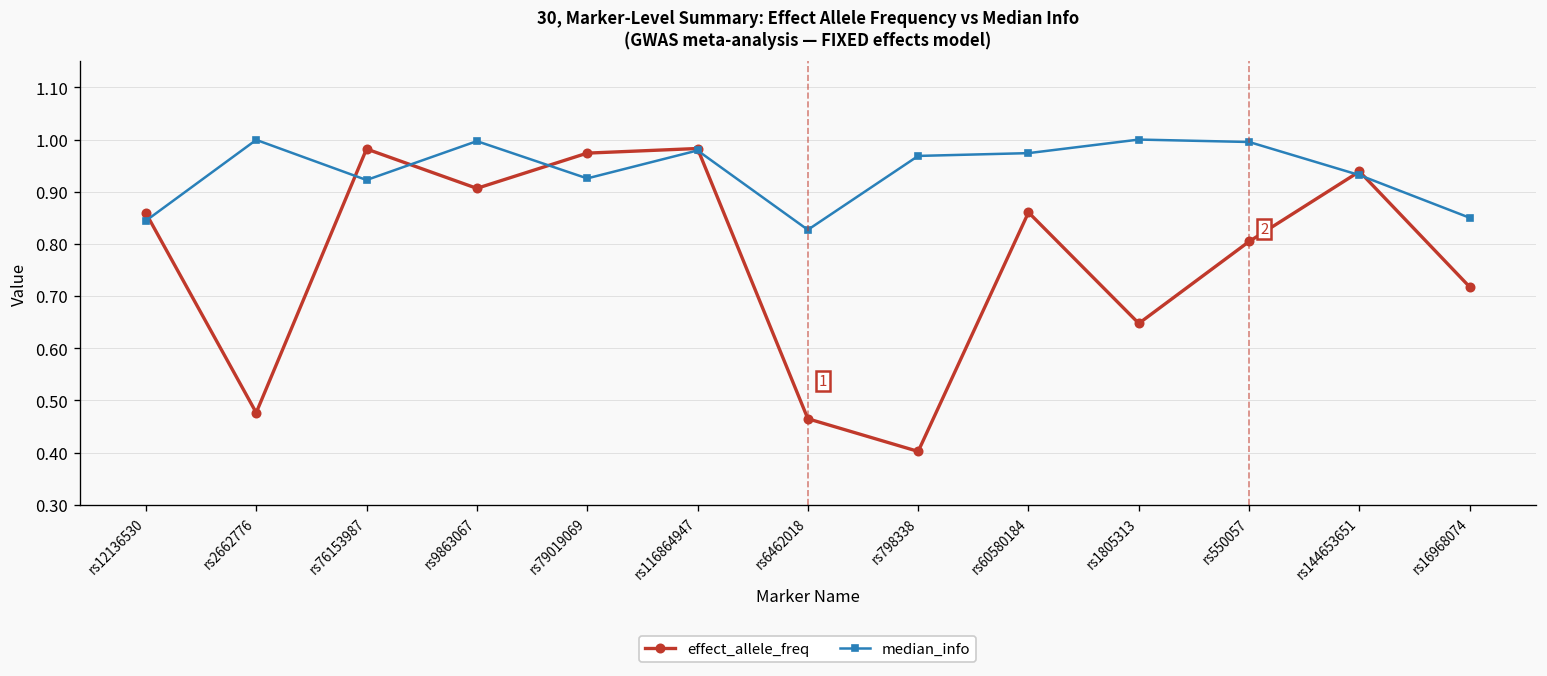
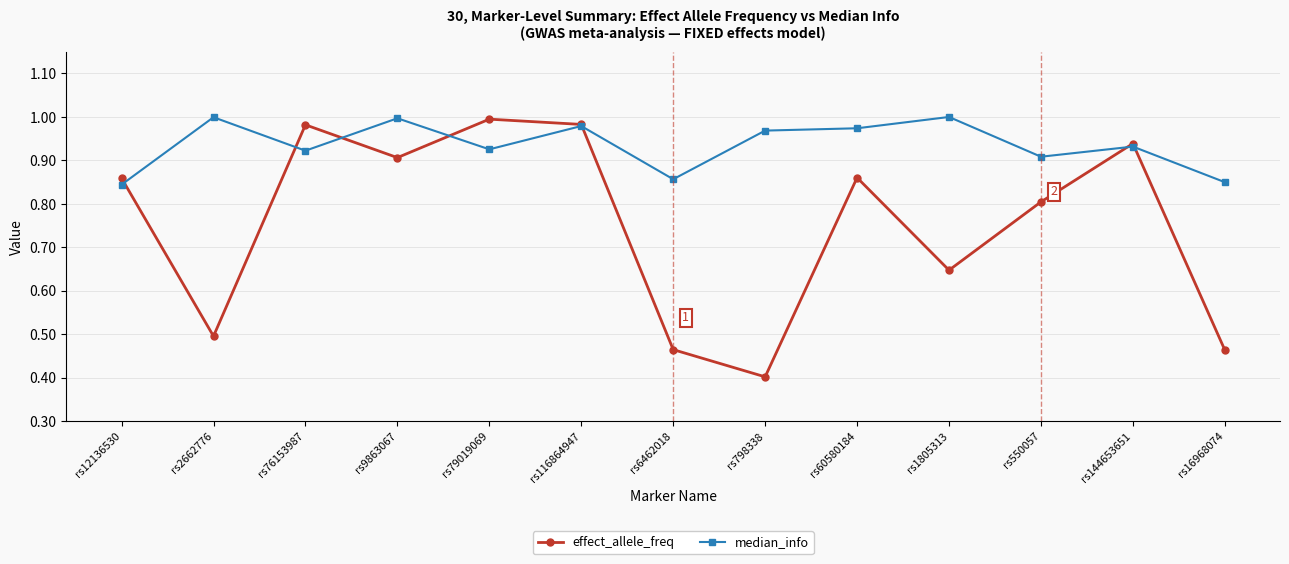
  {
    "effect_allele_freq": {
      "rs12136530": 0.86,
-     "rs2662776": 0.48,
+     "rs2662776": 0.50,
      "rs76153987": 0.98,
      "rs9863067": 0.91,
-     "rs79019069": 0.97,
+     "rs79019069": 0.99,
      "rs6462018": 0.46,
      "rs798338": 0.40,
      "rs60580184": 0.86,
      "rs1805313": 0.65,
      "rs144653651": 0.94,
-     "rs16968074": 0.72
+     "rs16968074": 0.46
    },
    "median_info": {
      "rs12136530": 0.84,
      "rs2662776": 1.00,
      "rs76153987": 0.92,
      "rs9863067": 1.00,
      "rs79019069": 0.93,
-     "rs6462018": 0.83,
+     "rs6462018": 0.86,
      "rs798338": 0.97,
      "rs60580184": 0.97,
      "rs1805313": 1.00,
-     "rs550057": 1.00,
+     "rs550057": 0.91,
      "rs144653651": 0.93,
      "rs16968074": 0.85
    }
  }
